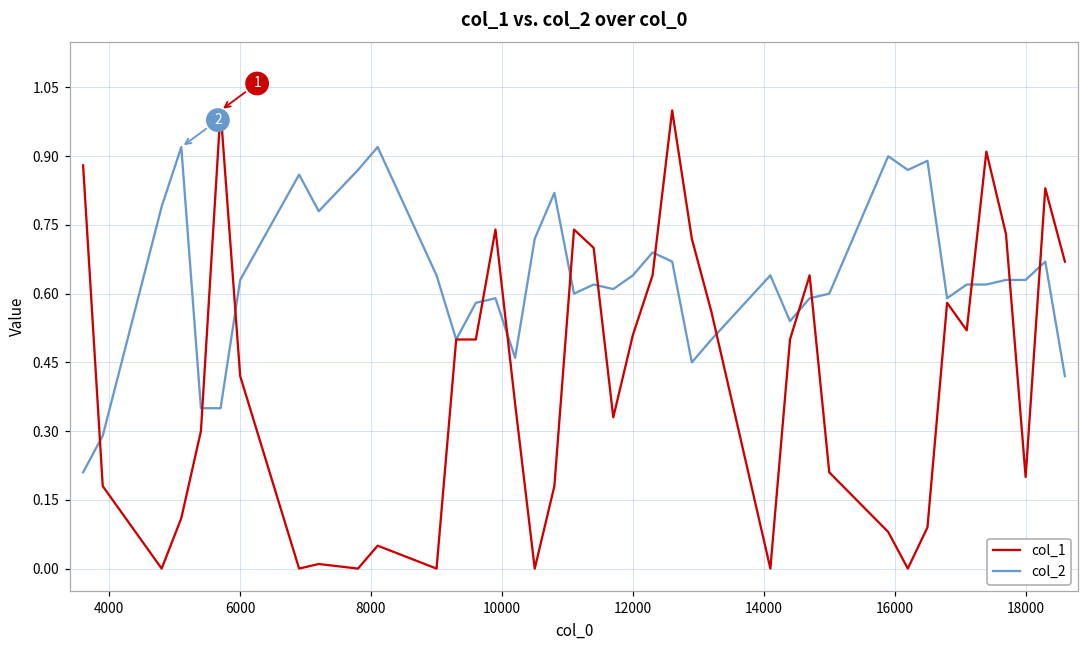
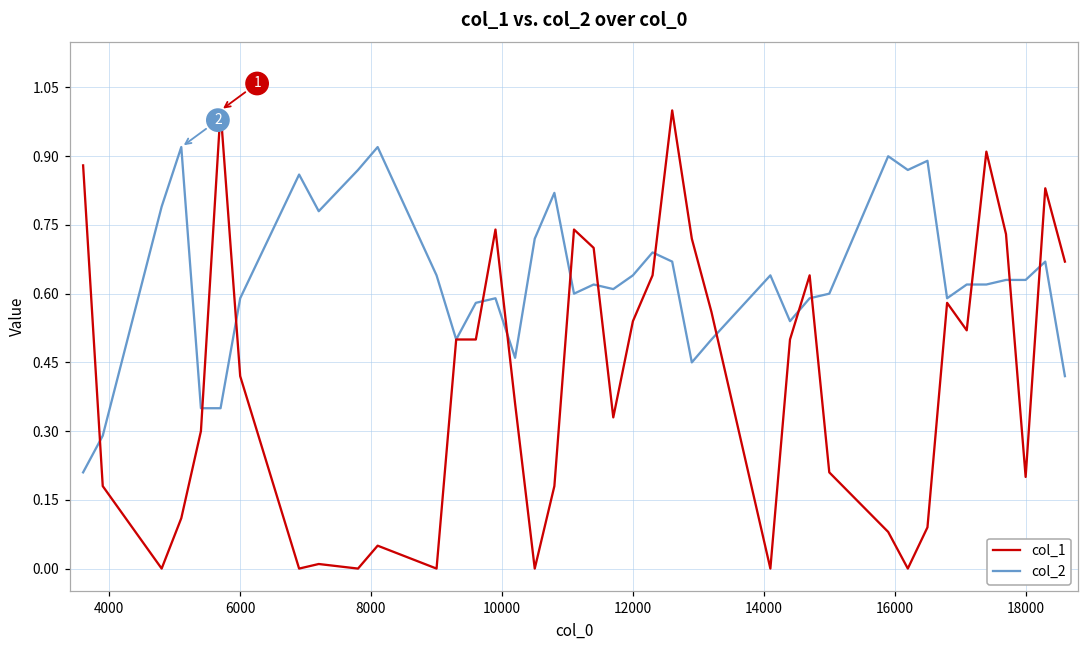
  {
    "col_1": {
      "6000": 0.42,
-     "12000": 0.51,
+     "12000": 0.54,
      "18000": 0.20
    },
    "col_2": {
-     "6000": 0.63,
+     "6000": 0.59,
      "12000": 0.64,
      "18000": 0.63
    }
  }
